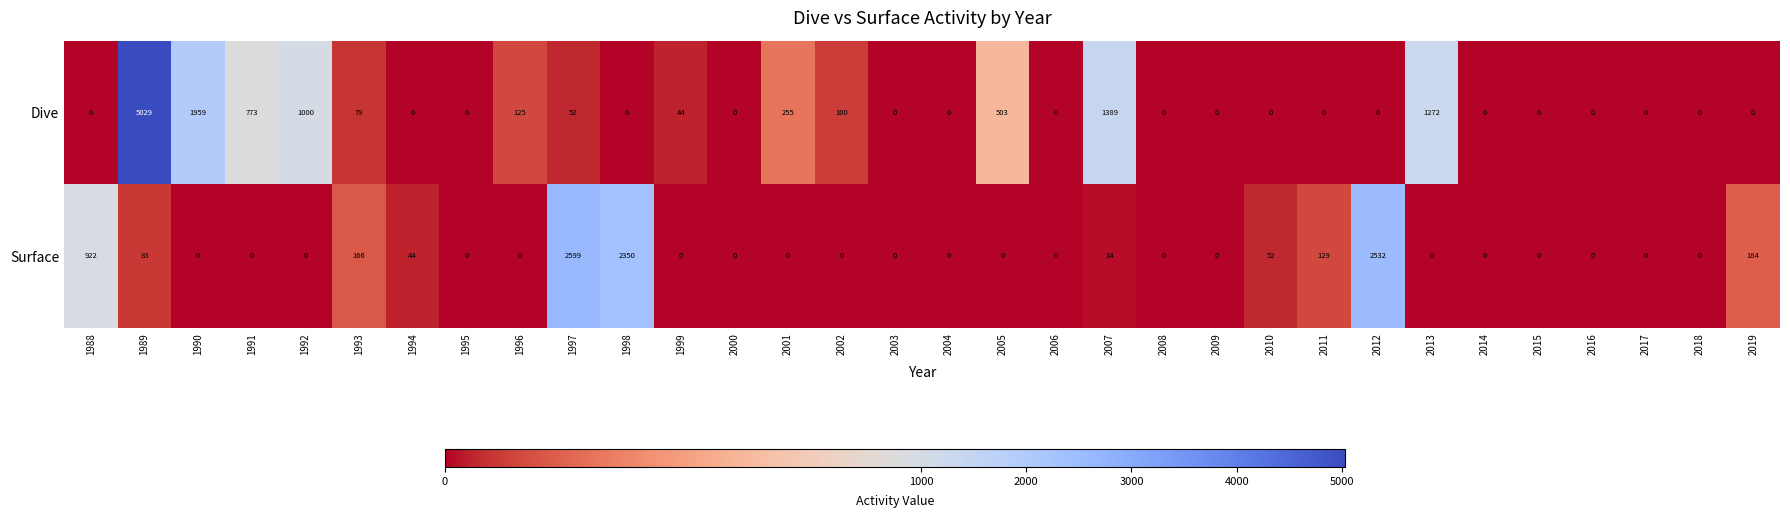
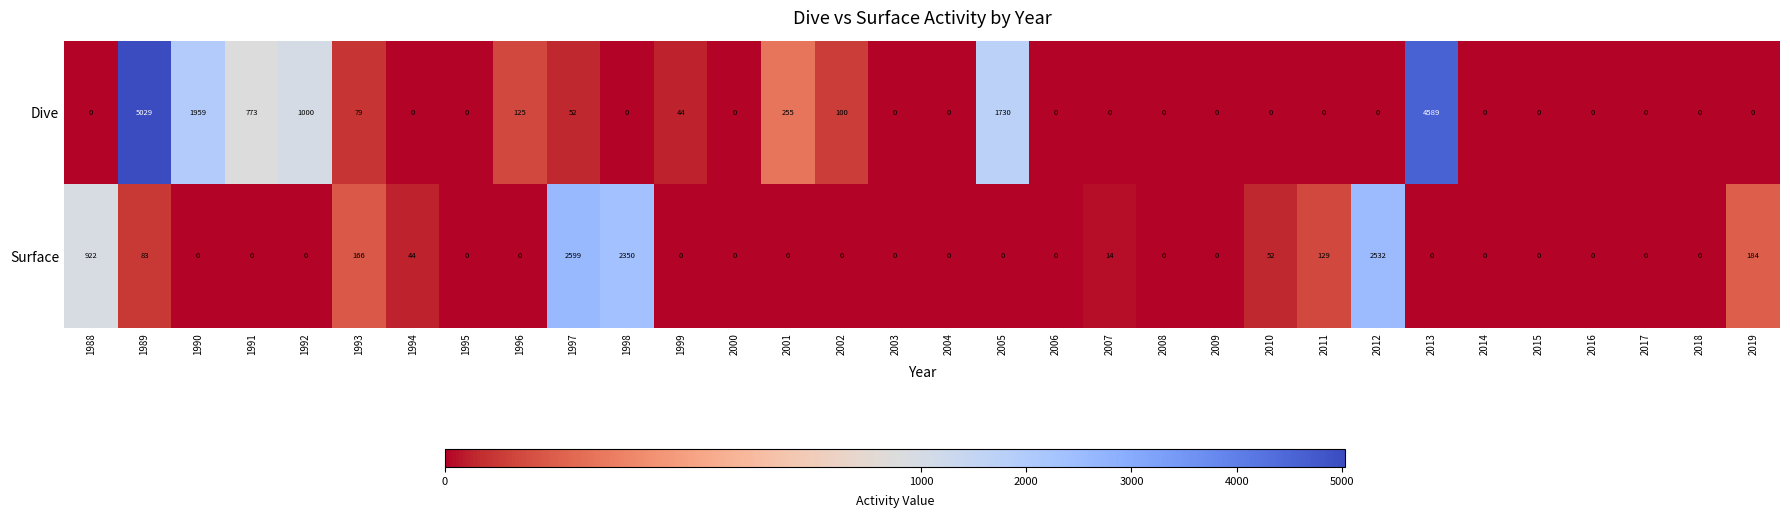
  {
    "Dive": {
      "1988": 0,
      "1989": 5029,
      "1990": 1959,
      "1991": 773,
      "1992": 1000,
      "1993": 79,
      "1994": 0,
      "1995": 0,
      "1996": 125,
      "1997": 52,
      "1998": 0,
      "1999": 44,
      "2000": 0,
      "2001": 255,
      "2002": 100,
      "2003": 0,
      "2004": 0,
-     "2005": 503,
+     "2005": 1730,
      "2006": 0,
-     "2007": 1389,
+     "2007": 0,
      "2008": 0,
      "2009": 0,
      "2010": 0,
      "2011": 0,
      "2012": 0,
-     "2013": 1272,
+     "2013": 4589,
      "2014": 0,
      "2015": 0,
      "2016": 0,
      "2017": 0,
      "2018": 0,
      "2019": 0
    },
    "Surface": {
      "1988": 922,
      "1989": 83,
      "1990": 0,
      "1991": 0,
      "1992": 0,
      "1993": 166,
      "1994": 44,
      "1995": 0,
      "1996": 0,
      "1997": 2599,
      "1998": 2350,
      "1999": 0,
      "2000": 0,
      "2001": 0,
      "2002": 0,
      "2003": 0,
      "2004": 0,
      "2005": 0,
      "2006": 0,
      "2007": 14,
      "2008": 0,
      "2009": 0,
      "2010": 52,
      "2011": 129,
      "2012": 2532,
      "2013": 0,
      "2014": 0,
      "2015": 0,
      "2016": 0,
      "2017": 0,
      "2018": 0,
      "2019": 184
    }
  }
